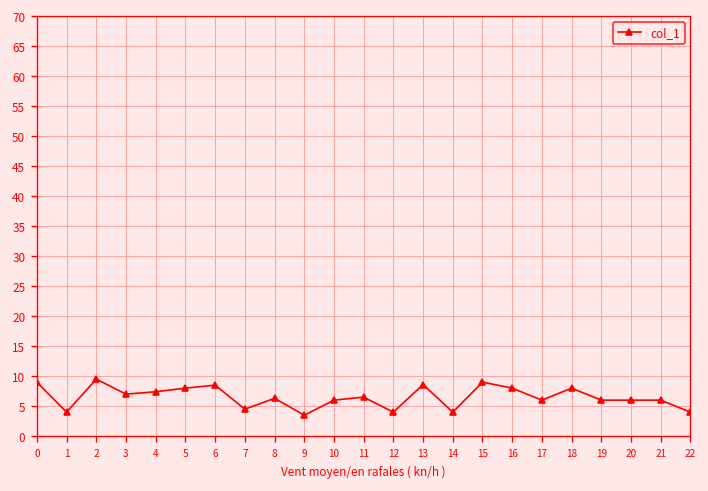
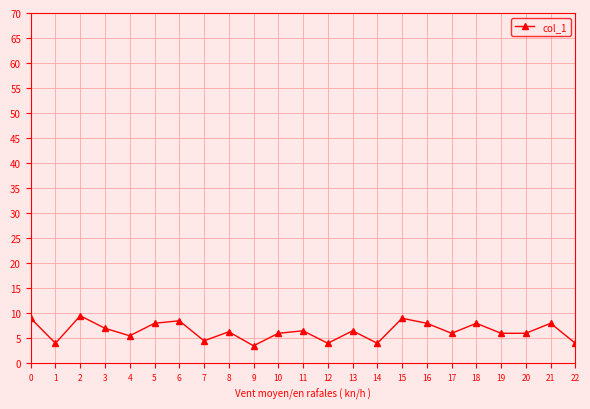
  {
    "0": 9,
    "1": 4,
    "2": 10,
    "3": 7,
-   "4": 7,
+   "4": 6,
    "5": 8,
    "6": 9,
    "7": 5,
    "8": 6,
    "9": 4,
    "10": 6,
    "11": 7,
    "12": 4,
-   "13": 9,
+   "13": 7,
    "14": 4,
    "15": 9,
    "16": 8,
    "17": 6,
    "18": 8,
    "19": 6,
    "20": 6,
-   "21": 6,
+   "21": 8,
    "22": 4
  }
